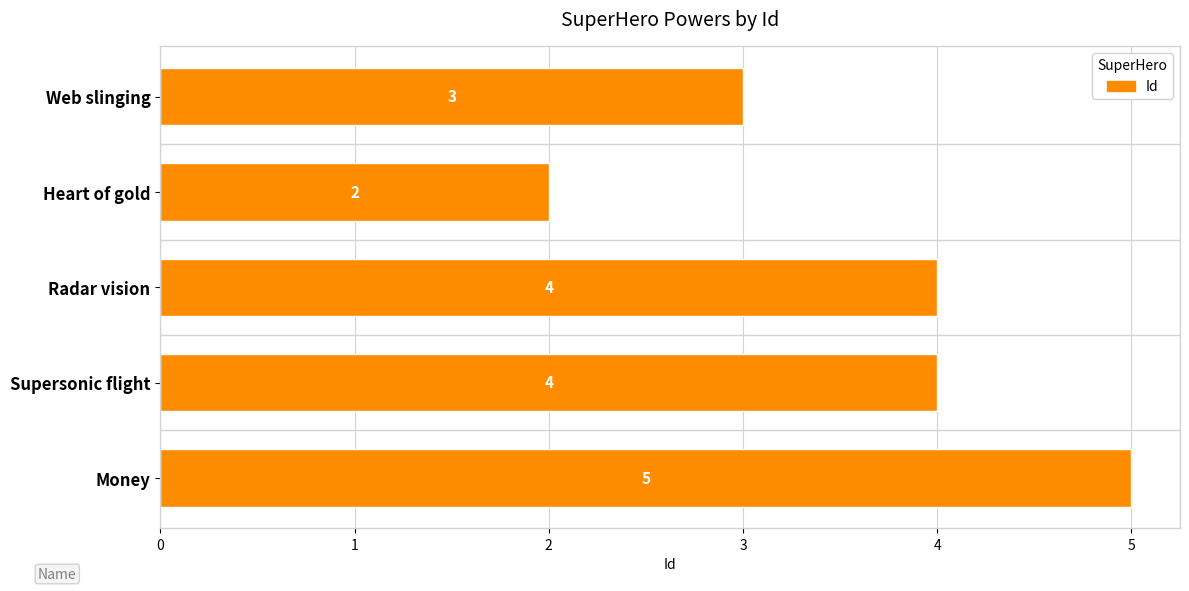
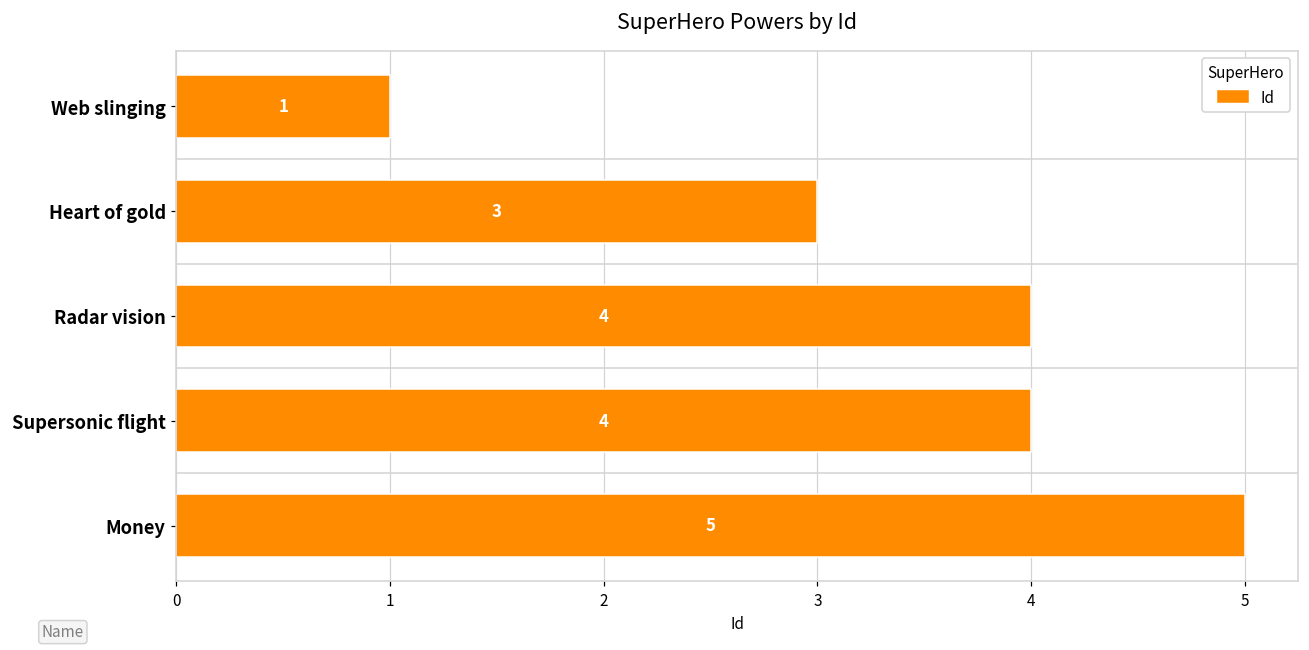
  {
-   "Web slinging": 3,
-   "Heart of gold": 2,
+   "Web slinging": 1,
+   "Heart of gold": 3,
    "Radar vision": 4,
    "Supersonic flight": 4,
    "Money": 5
  }
